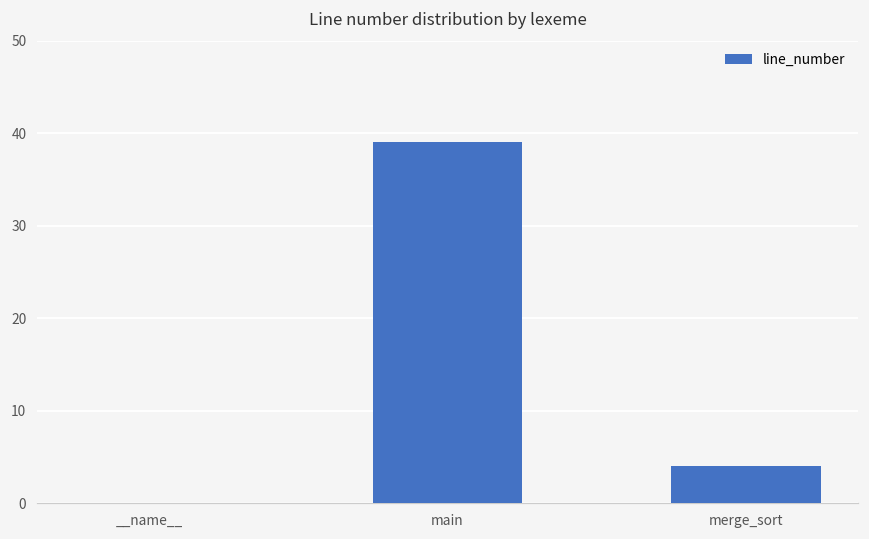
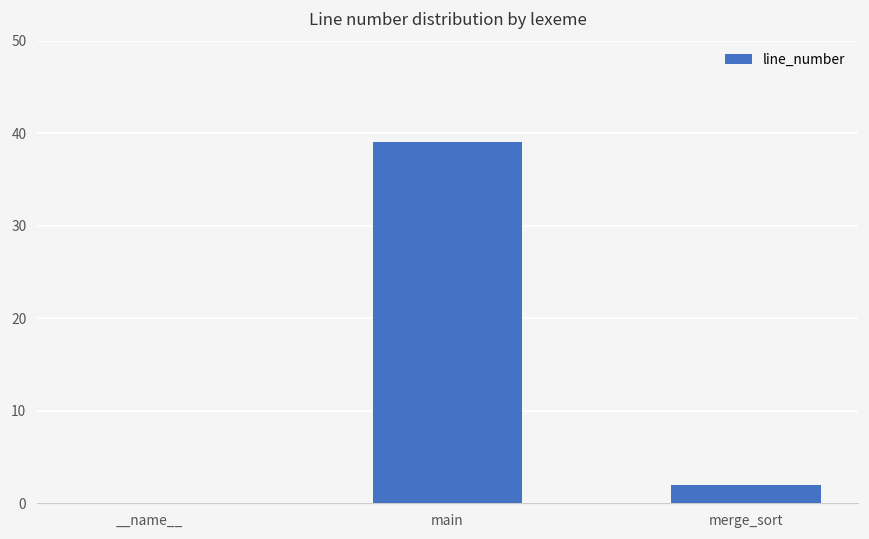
  {
    "__name__": 0,
    "main": 39,
-   "merge_sort": 4
+   "merge_sort": 2
  }
